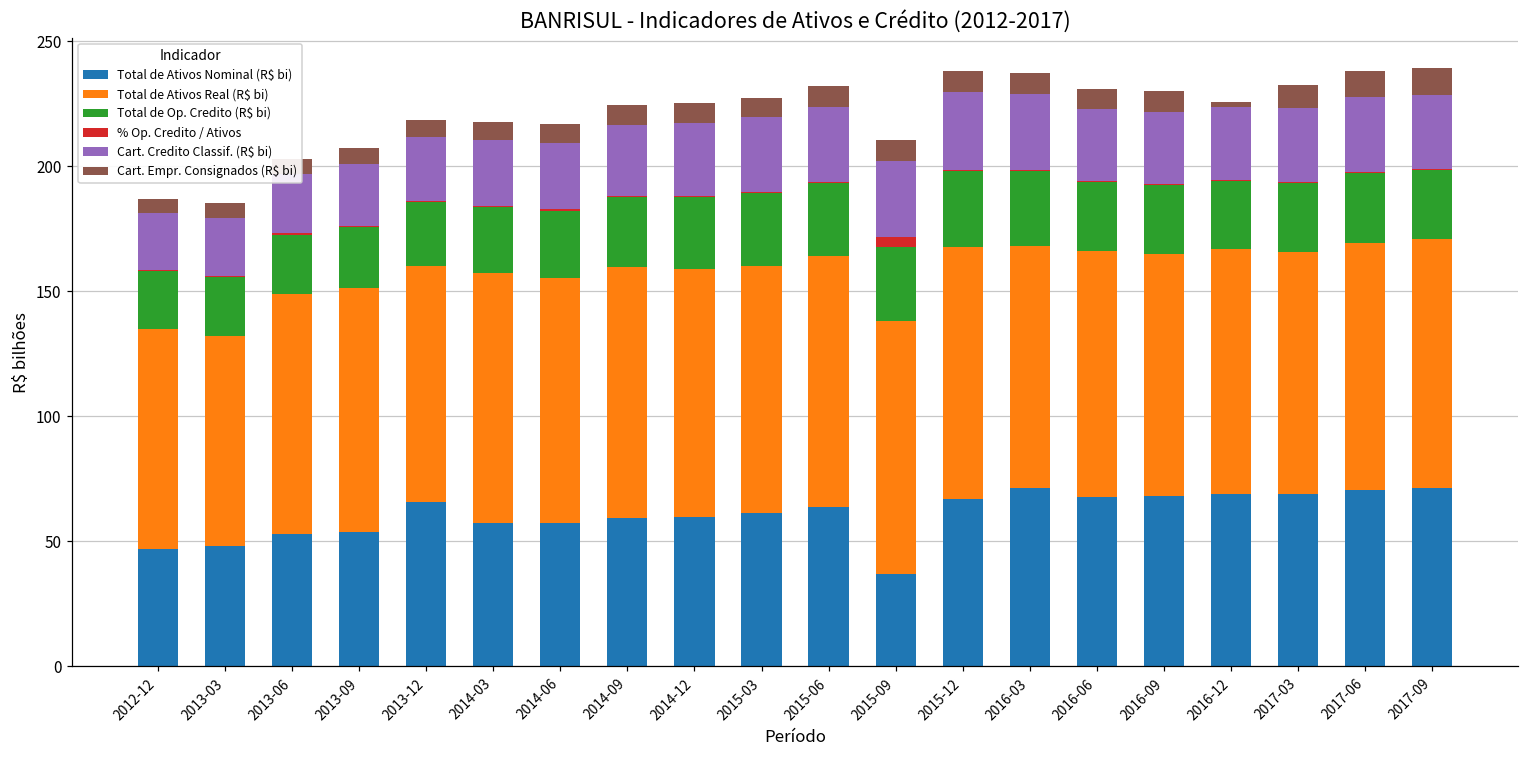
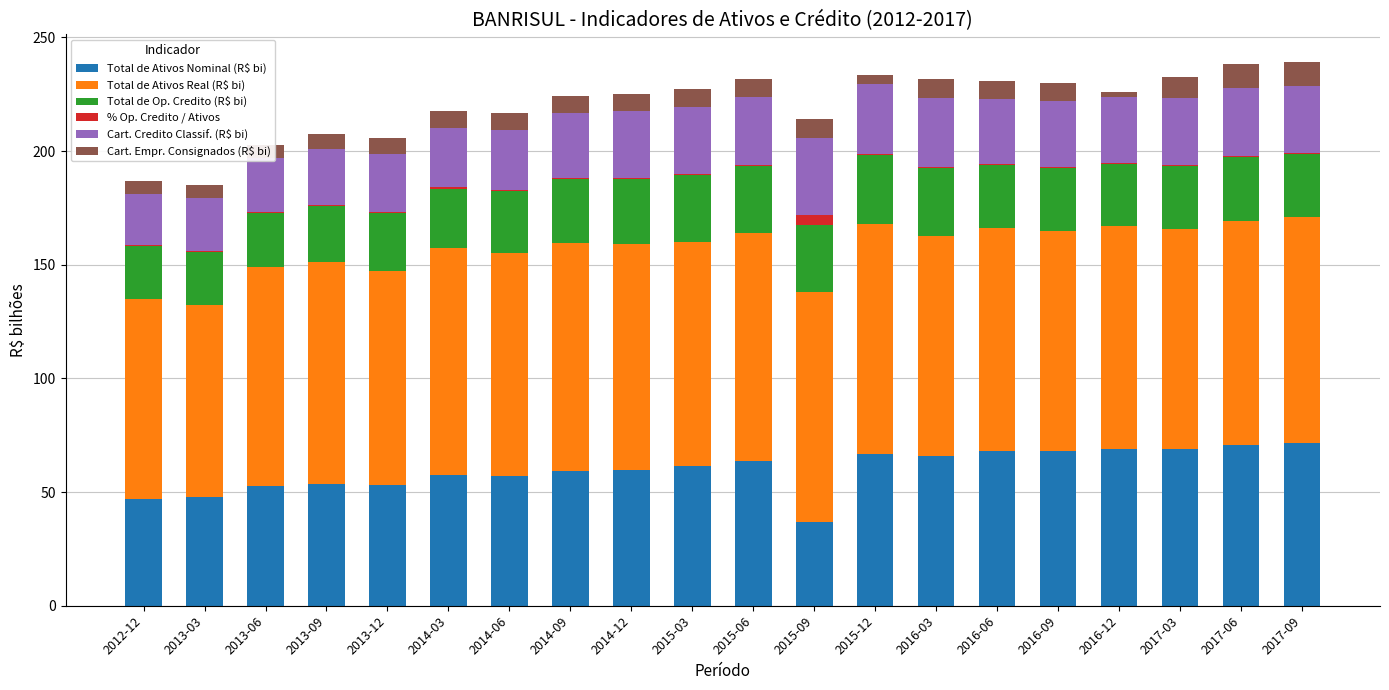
  {
    "Total de Ativos Nominal (R$ bi)": {
      "2012-12": 47,
      "2013-03": 48,
      "2013-06": 53,
      "2013-09": 54,
-     "2013-12": 66,
+     "2013-12": 53,
      "2014-03": 58,
      "2014-06": 57,
      "2014-09": 59,
      "2014-12": 60,
      "2015-03": 61,
      "2015-06": 64,
      "2015-09": 37,
      "2015-12": 67,
-     "2016-03": 71,
+     "2016-03": 66,
      "2016-06": 68,
      "2016-09": 68,
      "2016-12": 69,
      "2017-03": 69,
      "2017-06": 71,
      "2017-09": 71
    },
    "Total de Ativos Real (R$ bi)": {
      "2012-12": 88,
      "2013-03": 84,
      "2013-06": 96,
      "2013-09": 97,
      "2013-12": 94,
      "2014-03": 100,
      "2014-06": 98,
      "2014-09": 100,
      "2014-12": 99,
      "2015-03": 99,
      "2015-06": 100,
      "2015-09": 101,
      "2015-12": 101,
      "2016-03": 97,
      "2016-06": 98,
      "2016-09": 97,
      "2016-12": 98,
      "2017-03": 97,
      "2017-06": 99,
      "2017-09": 99
    },
    "Total de Op. Credito (R$ bi)": {
      "2012-12": 23,
      "2013-03": 24,
      "2013-06": 24,
      "2013-09": 25,
      "2013-12": 25,
      "2014-03": 26,
      "2014-06": 27,
      "2014-09": 28,
      "2014-12": 29,
      "2015-03": 29,
      "2015-06": 29,
      "2015-09": 30,
      "2015-12": 30,
      "2016-03": 30,
      "2016-06": 28,
      "2016-09": 28,
      "2016-12": 27,
      "2017-03": 28,
      "2017-06": 28,
      "2017-09": 28
    },
    "% Op. Credito / Ativos": {
      "2015-09": 4
    },
    "Cart. Credito Classif. (R$ bi)": {
      "2012-12": 23,
      "2013-03": 23,
      "2013-09": 25,
      "2013-12": 26,
      "2014-03": 26,
      "2014-06": 26,
      "2014-09": 29,
      "2014-12": 29,
      "2015-03": 30,
      "2015-06": 30,
-     "2015-09": 30,
+     "2015-09": 34,
      "2015-12": 31,
      "2016-03": 31,
      "2016-06": 29,
      "2016-09": 29,
      "2016-12": 29,
      "2017-03": 29,
      "2017-06": 30,
      "2017-09": 30
    },
    "Cart. Empr. Consignados (R$ bi)": {
      "2012-12": 6,
      "2013-03": 6,
      "2013-09": 6,
      "2013-12": 7,
      "2014-03": 7,
      "2014-06": 8,
      "2014-09": 8,
      "2014-12": 8,
      "2015-03": 8,
      "2015-06": 8,
      "2015-09": 8,
-     "2015-12": 8,
+     "2015-12": 4,
      "2016-03": 8,
      "2016-06": 8,
      "2016-09": 8,
      "2016-12": 2,
      "2017-03": 9,
      "2017-06": 10,
      "2017-09": 11
    }
  }
